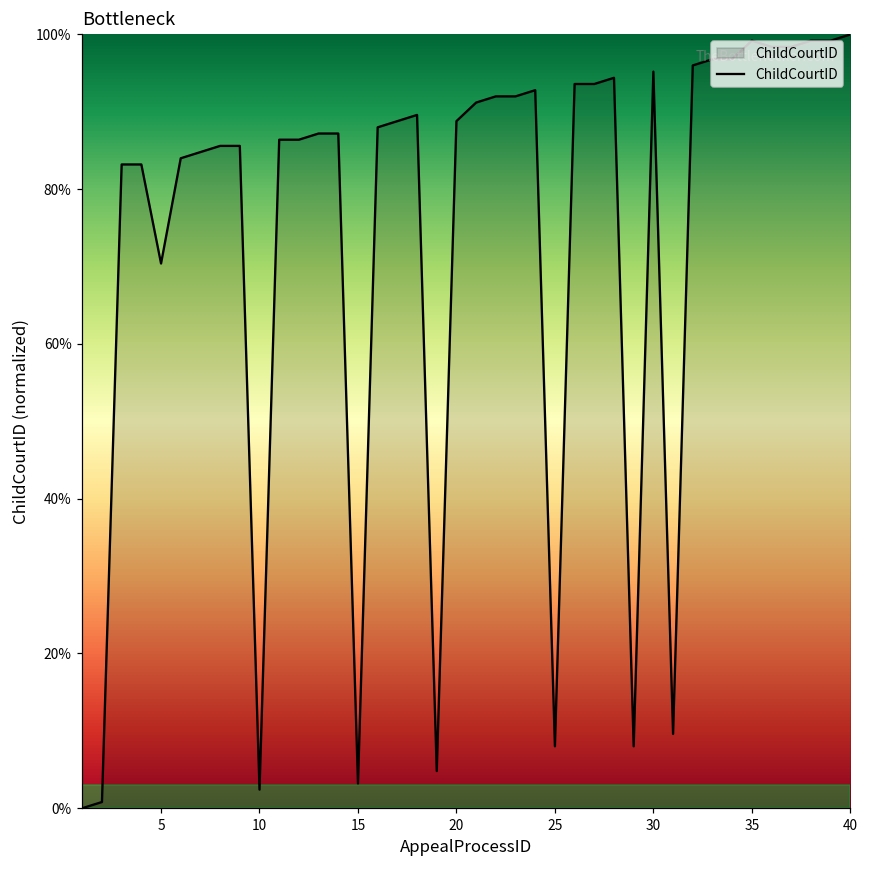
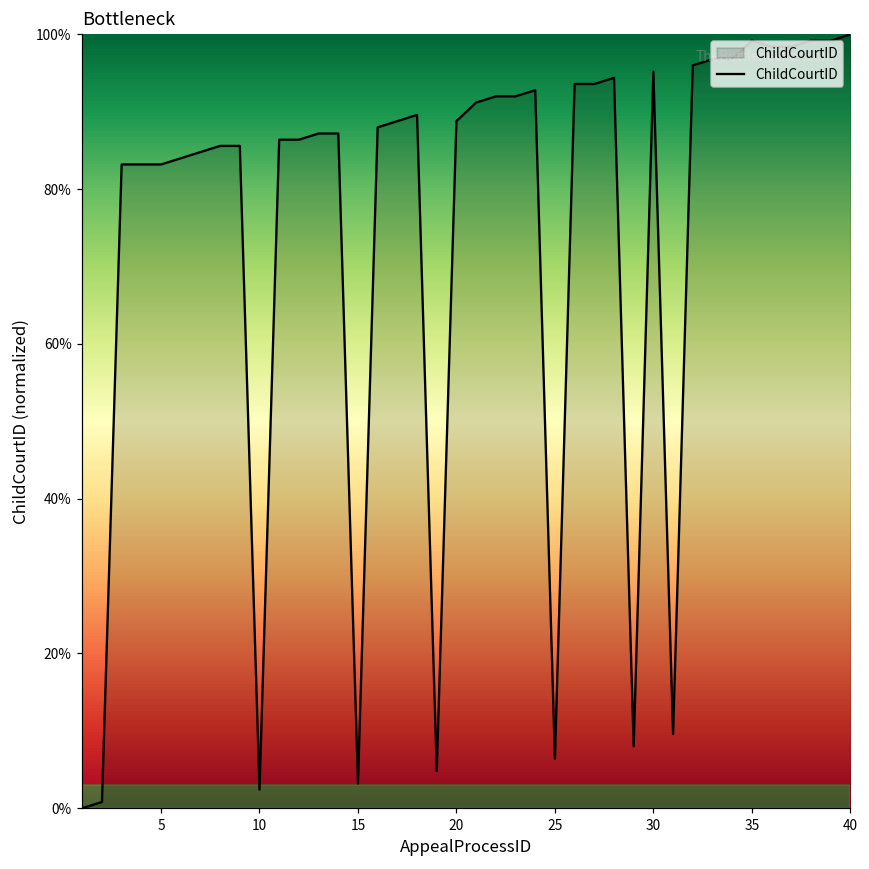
  {
-   "5": "70%",
+   "5": "83%",
    "15": "3%",
    "20": "89%",
-   "25": "8%",
+   "25": "6%",
    "30": "95%",
    "35": "99%",
    "40": "100%"
  }
